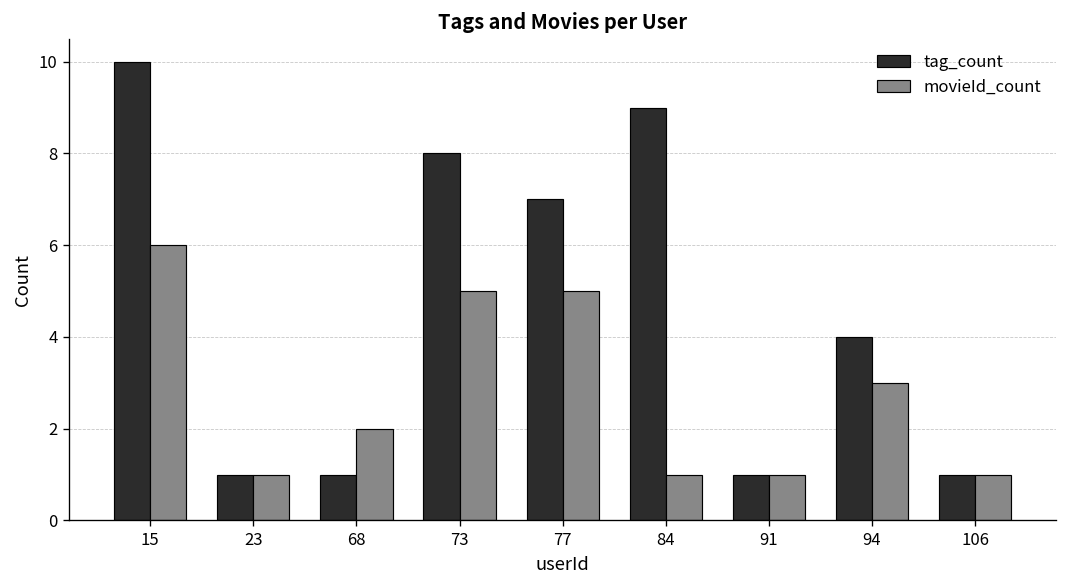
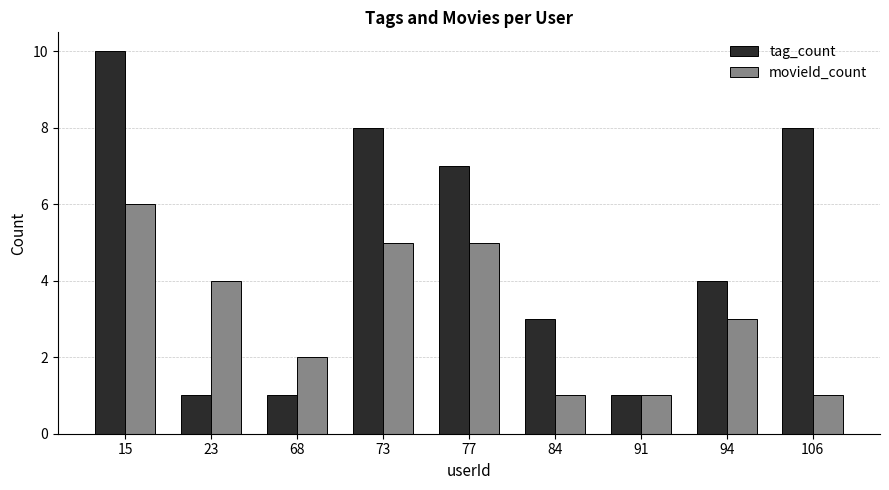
  {
    "tag_count": {
      "15": 10,
      "23": 1,
      "68": 1,
      "73": 8,
      "77": 7,
-     "84": 9,
+     "84": 3,
      "91": 1,
      "94": 4,
-     "106": 1
+     "106": 8
    },
    "movieId_count": {
      "15": 6,
-     "23": 1,
+     "23": 4,
      "68": 2,
      "73": 5,
      "77": 5,
      "84": 1,
      "91": 1,
      "94": 3,
      "106": 1
    }
  }
